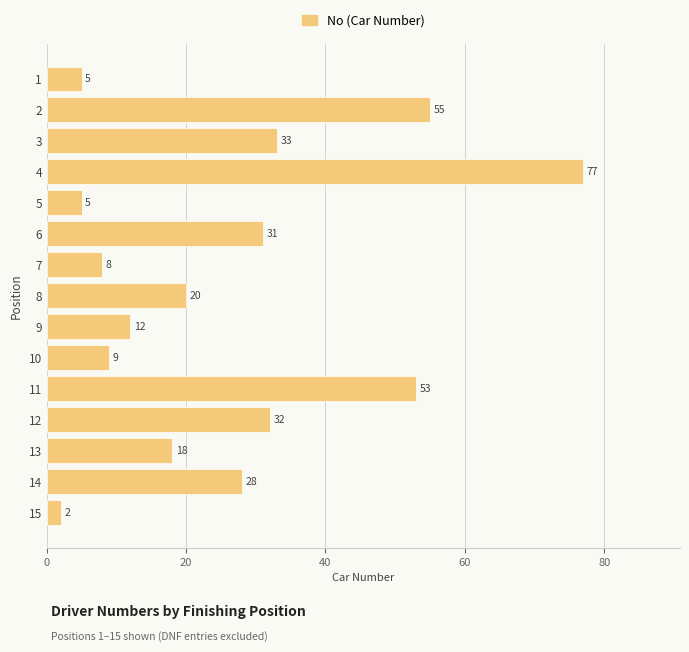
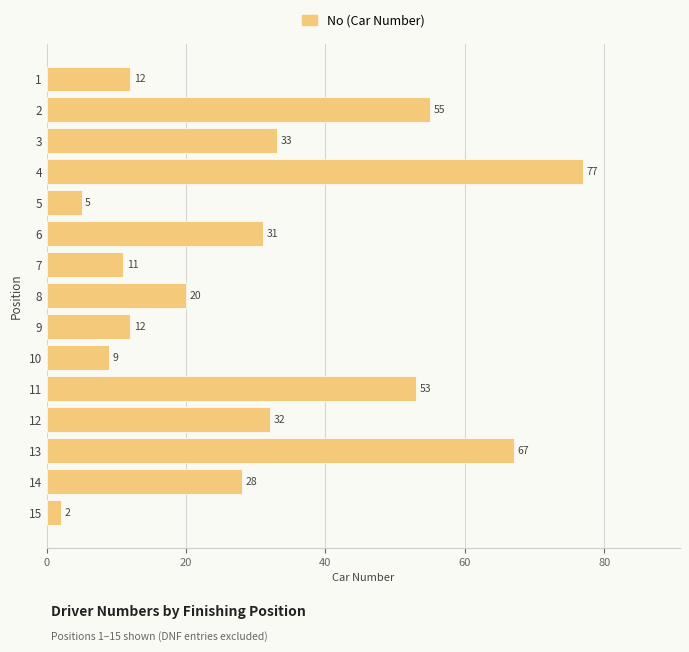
  {
-   "1": 5,
+   "1": 12,
    "2": 55,
    "3": 33,
    "4": 77,
    "5": 5,
    "6": 31,
-   "7": 8,
+   "7": 11,
    "8": 20,
    "9": 12,
    "10": 9,
    "11": 53,
    "12": 32,
-   "13": 18,
+   "13": 67,
    "14": 28,
    "15": 2
  }
